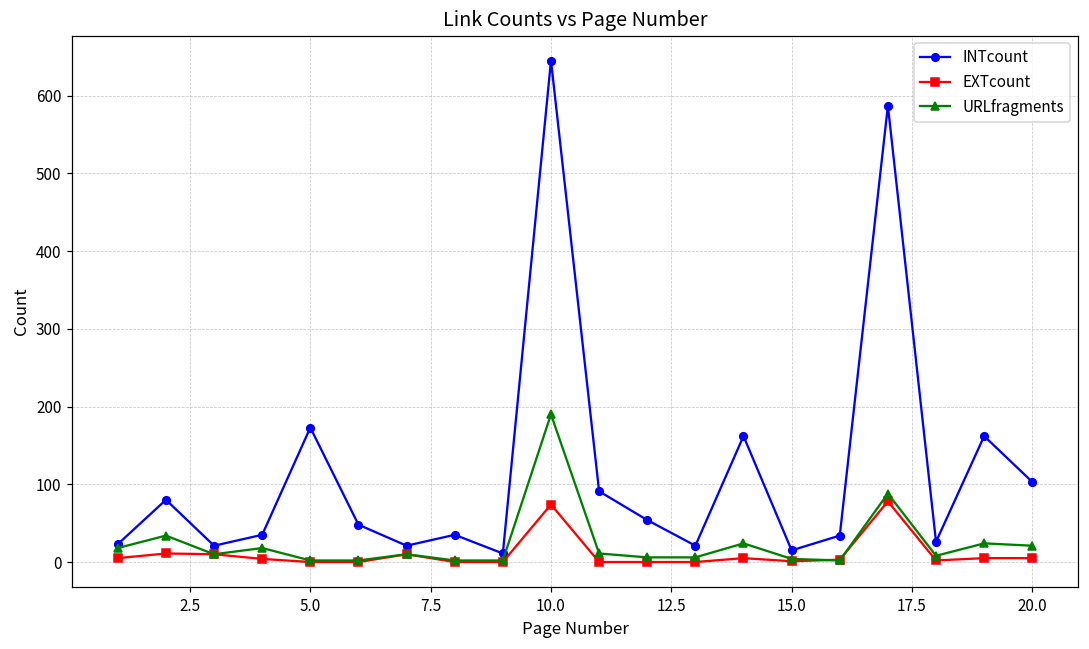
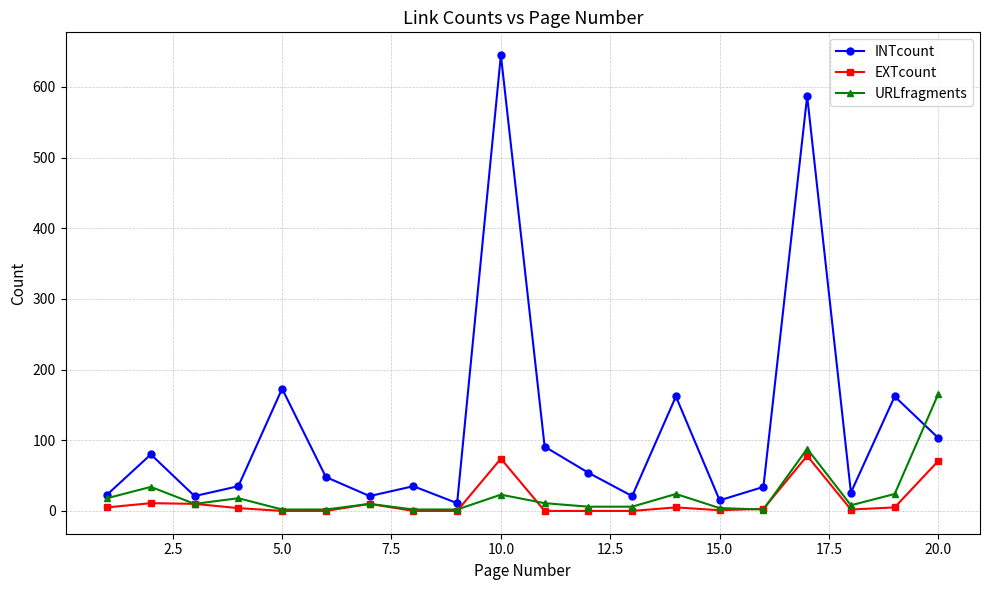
  {
    "INTcount": {
      "5.0": 170,
      "10.0": 650,
      "15.0": 20,
      "20.0": 100
    },
    "EXTcount": {
      "10.0": 70,
-     "20.0": 10
+     "20.0": 70
    },
    "URLfragments": {
-     "10.0": 190,
-     "20.0": 20
+     "10.0": 20,
+     "20.0": 170
    }
  }
